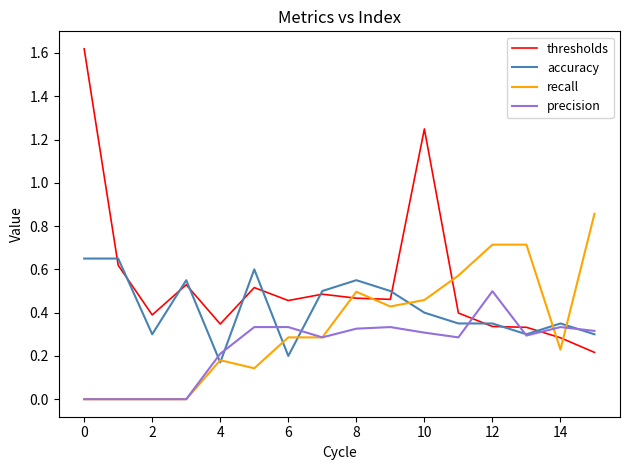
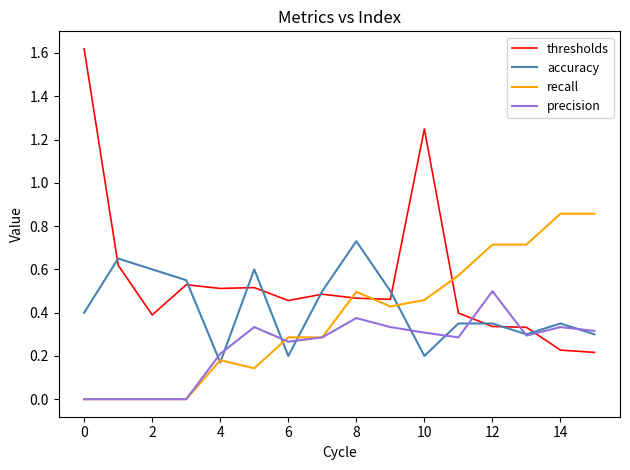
  {
    "thresholds": {
      "0": 1.62,
      "2": 0.39,
-     "4": 0.35,
+     "4": 0.51,
      "6": 0.46,
      "8": 0.47,
      "10": 1.25,
      "12": 0.34,
-     "14": 0.28
+     "14": 0.23
    },
    "accuracy": {
-     "0": 0.65,
-     "2": 0.3,
+     "0": 0.40,
+     "2": 0.6,
      "6": 0.20,
-     "8": 0.55,
-     "10": 0.4,
+     "8": 0.73,
+     "10": 0.2,
      "12": 0.35,
      "14": 0.35
    },
    "recall": {
      "6": 0.29,
      "8": 0.50,
      "10": 0.46,
      "12": 0.71,
-     "14": 0.23
+     "14": 0.86
    },
    "precision": {
      "4": 0.21,
-     "6": 0.33,
-     "8": 0.33,
+     "6": 0.27,
+     "8": 0.38,
      "10": 0.31,
      "12": 0.50,
      "14": 0.33
    }
  }
